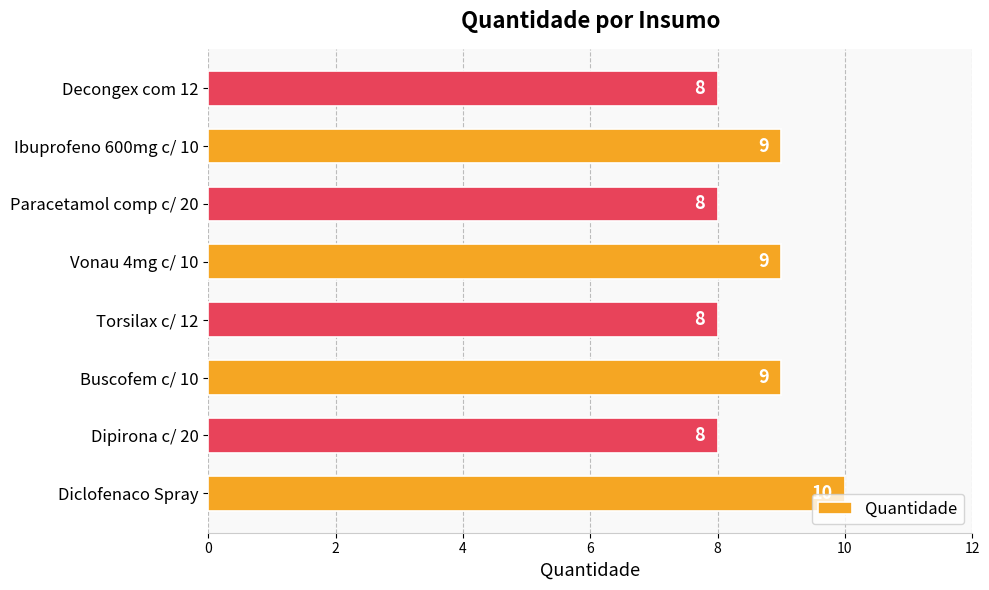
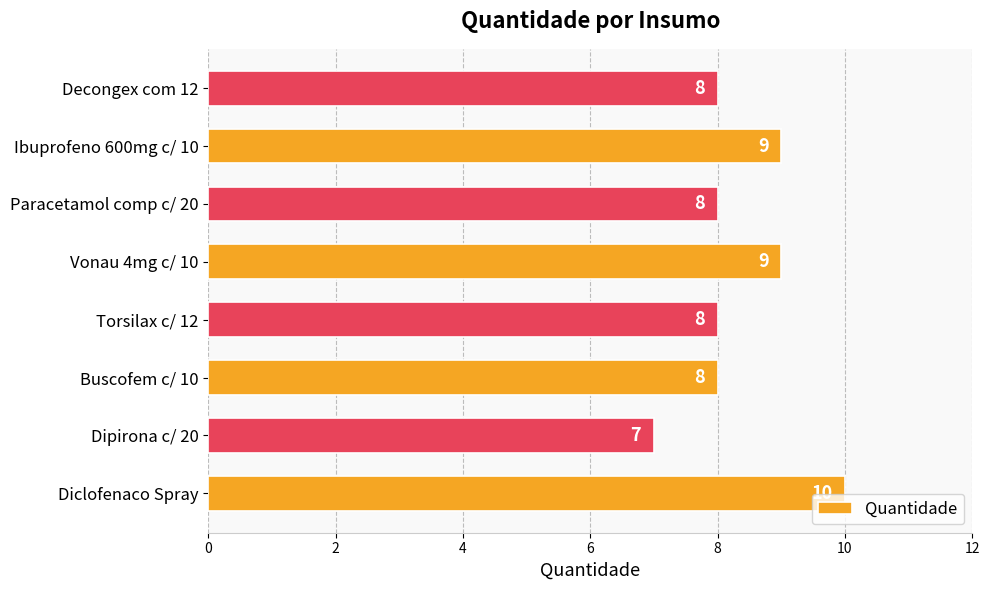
  {
    "Decongex com 12": 8,
    "Ibuprofeno 600mg c/ 10": 9,
    "Paracetamol comp c/ 20": 8,
    "Vonau 4mg c/ 10": 9,
    "Torsilax c/ 12": 8,
-   "Buscofem c/ 10": 9,
-   "Dipirona c/ 20": 8
+   "Buscofem c/ 10": 8,
+   "Dipirona c/ 20": 7
  }
